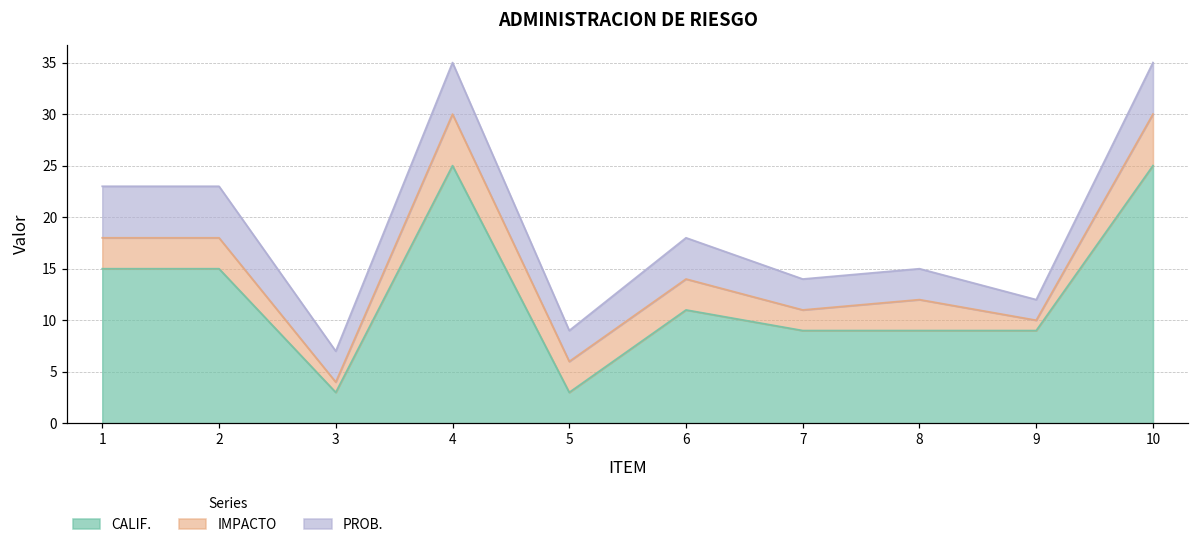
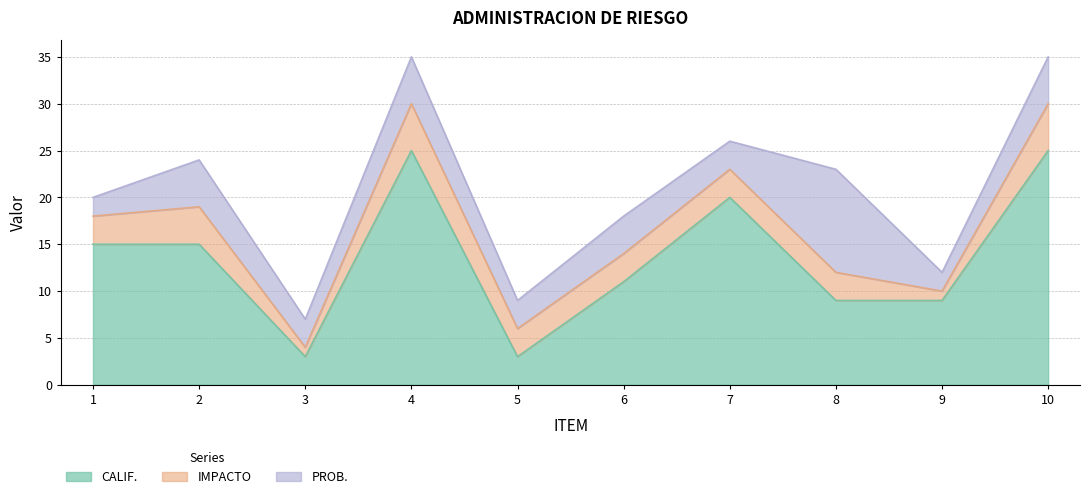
  {
    "CALIF.": {
      "1": 15,
      "2": 15,
      "3": 3,
      "4": 25,
      "5": 3,
      "6": 11,
-     "7": 9,
+     "7": 20,
      "8": 9,
      "9": 9,
      "10": 25
    },
    "IMPACTO": {
      "1": 3,
-     "2": 3,
+     "2": 4,
      "3": 1,
      "4": 5,
      "5": 3,
      "6": 3,
-     "7": 2,
+     "7": 3,
      "8": 3,
      "9": 1,
      "10": 5
    },
    "PROB.": {
-     "1": 5,
+     "1": 2,
      "2": 5,
      "3": 3,
      "4": 5,
      "5": 3,
      "6": 4,
      "7": 3,
-     "8": 3,
+     "8": 11,
      "9": 2,
      "10": 5
    }
  }
